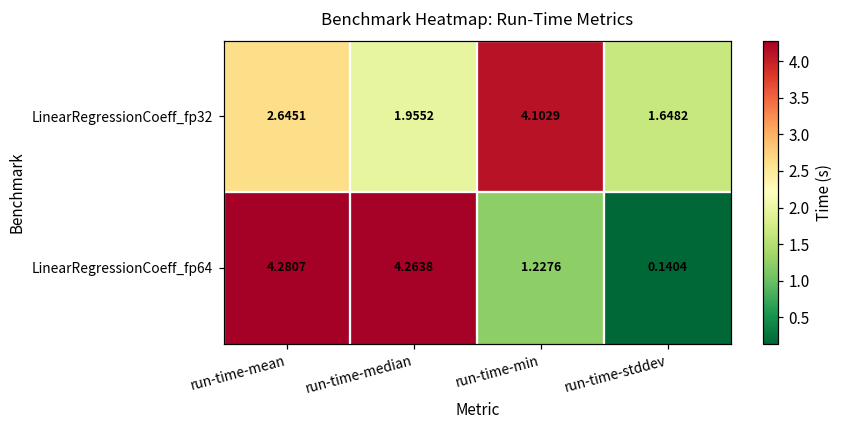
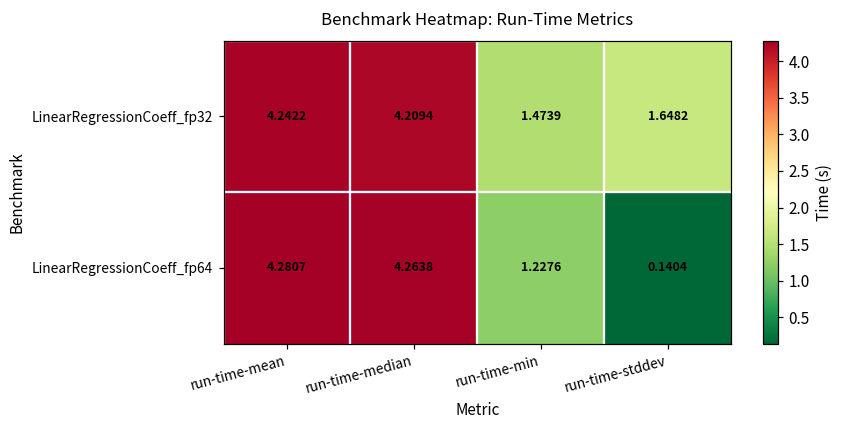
  {
    "LinearRegressionCoeff_fp32": {
-     "run-time-mean": 2.6451,
-     "run-time-median": 1.9552,
-     "run-time-min": 4.1029,
+     "run-time-mean": 4.2422,
+     "run-time-median": 4.2094,
+     "run-time-min": 1.4739,
      "run-time-stddev": 1.6482
    },
    "LinearRegressionCoeff_fp64": {
      "run-time-mean": 4.2807,
      "run-time-median": 4.2638,
      "run-time-min": 1.2276,
      "run-time-stddev": 0.1404
    }
  }
